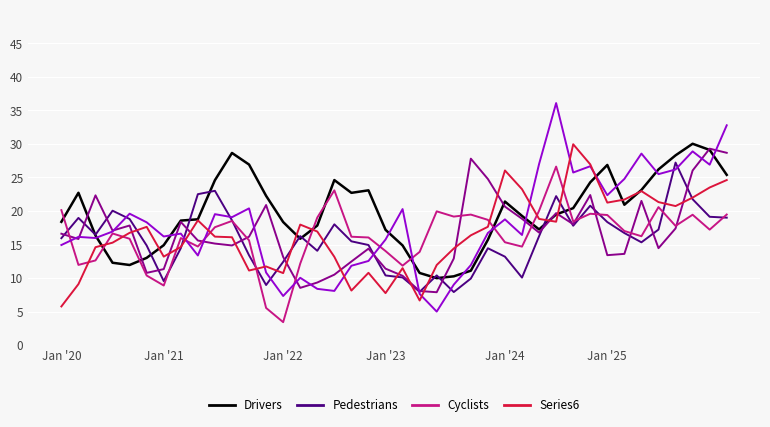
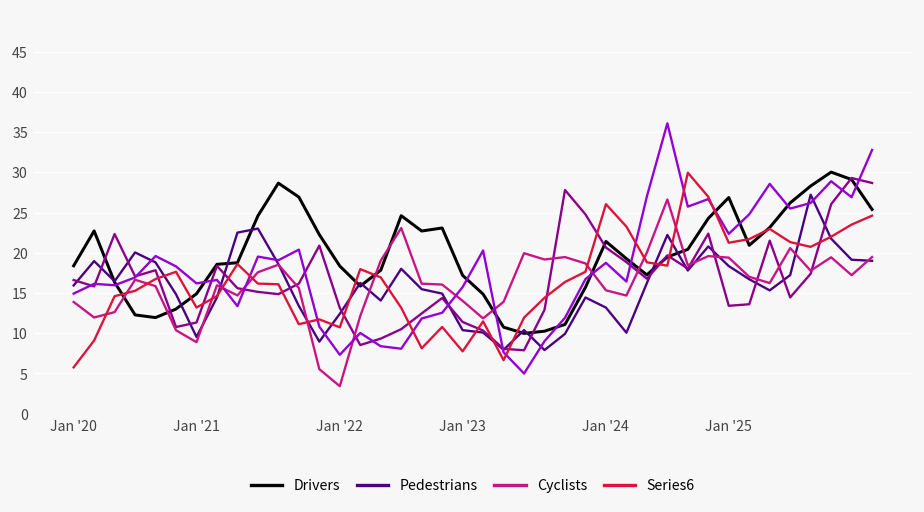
  {
    "Drivers": {
      "Jan '20": 18,
      "Jan '21": 15,
      "Jan '22": 18,
      "Jan '23": 17,
      "Jan '24": 21,
      "Jan '25": 27
    },
    "Pedestrians": {
      "Jan '20": 16,
      "Jan '21": 10,
      "Jan '22": 12,
      "Jan '23": 10,
      "Jan '24": 13,
      "Jan '25": 18
    },
    "Cyclists": {
-     "Jan '20": 20,
+     "Jan '20": 14,
      "Jan '21": 9,
      "Jan '22": 3,
      "Jan '23": 14,
      "Jan '24": 15,
      "Jan '25": 19
    },
    "Series6": {
      "Jan '20": 6,
      "Jan '21": 13,
      "Jan '22": 11,
      "Jan '23": 8,
      "Jan '24": 26,
      "Jan '25": 21
    }
  }
